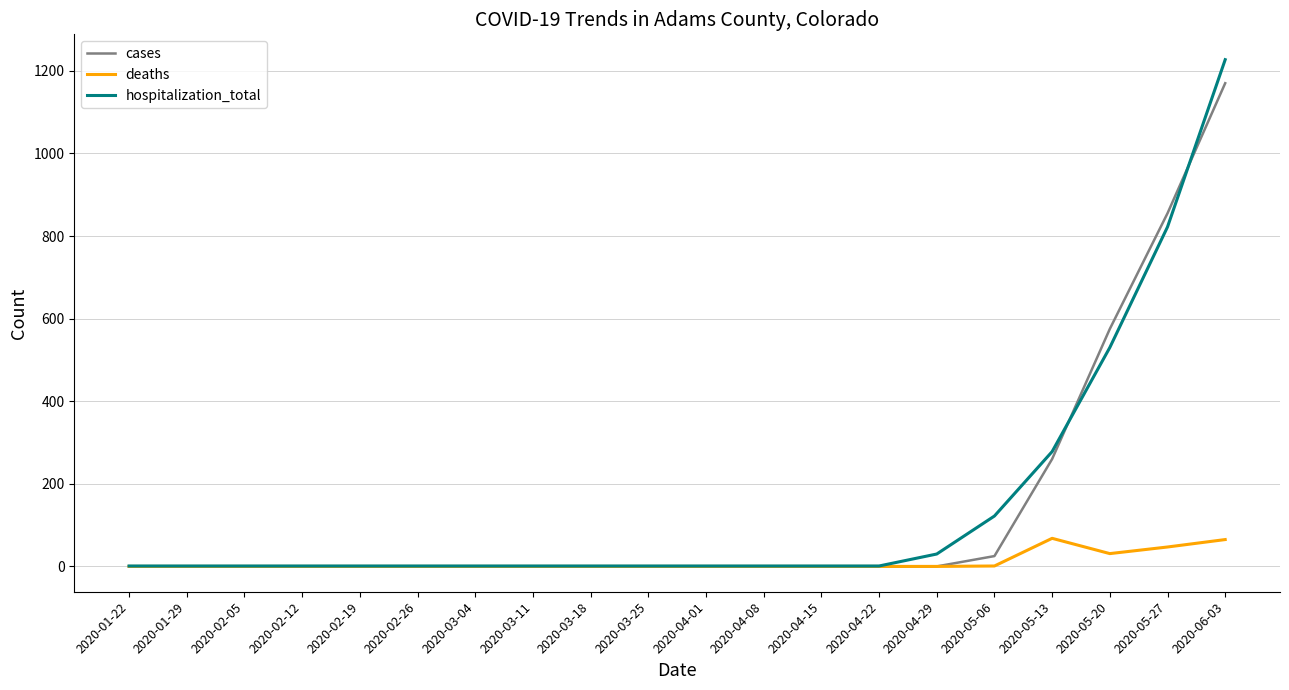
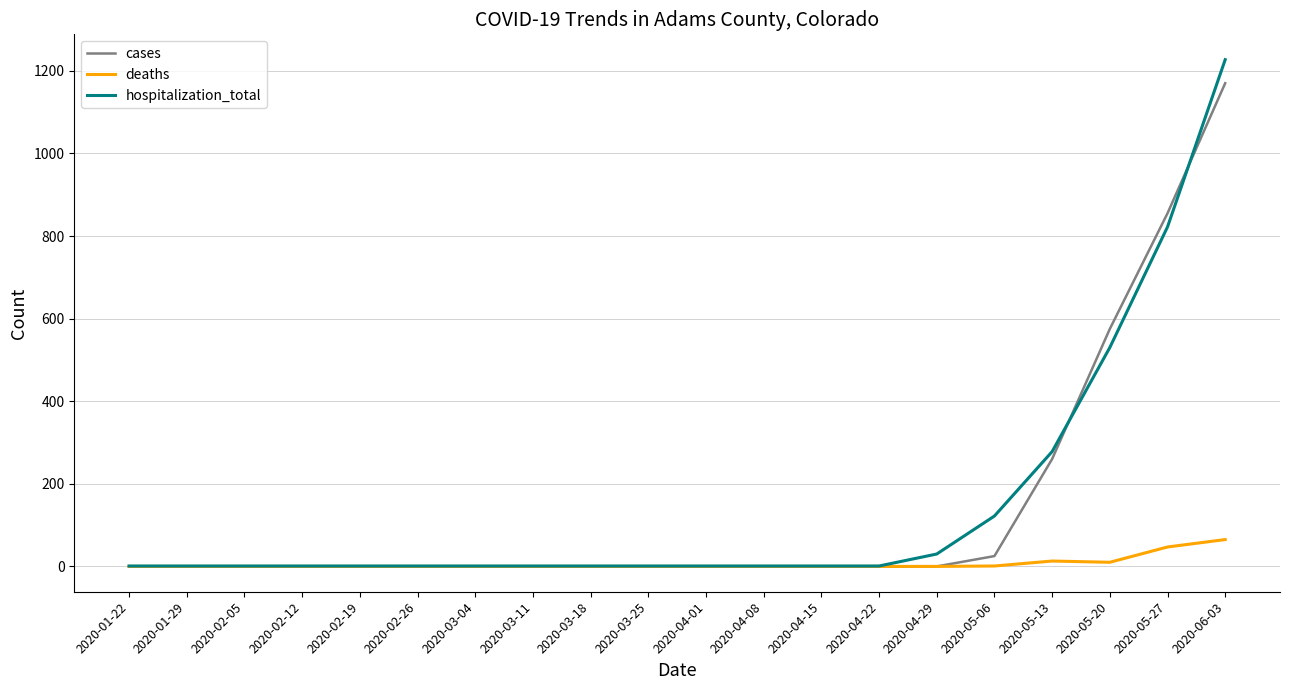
  {
    "cases": {
      "2020-05-06": 30,
      "2020-05-13": 260,
      "2020-05-20": 580,
      "2020-05-27": 860,
      "2020-06-03": 1170
    },
    "deaths": {
      "2020-05-06": 0,
-     "2020-05-13": 70,
-     "2020-05-20": 30,
+     "2020-05-13": 10,
+     "2020-05-20": 10,
      "2020-05-27": 50,
      "2020-06-03": 70
    },
    "hospitalization_total": {
      "2020-04-29": 30,
      "2020-05-06": 120,
      "2020-05-13": 280,
      "2020-05-20": 530,
      "2020-05-27": 820,
      "2020-06-03": 1230
    }
  }
